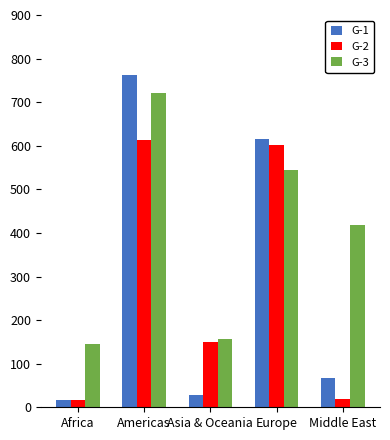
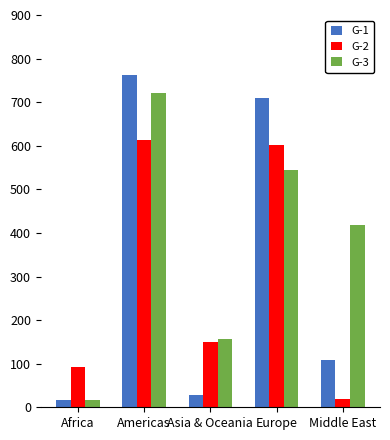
  {
    "G-1": {
      "Africa": 20,
      "Americas": 760,
      "Asia & Oceania": 30,
-     "Europe": 620,
-     "Middle East": 70
+     "Europe": 710,
+     "Middle East": 110
    },
    "G-2": {
-     "Africa": 20,
+     "Africa": 90,
      "Americas": 610,
      "Asia & Oceania": 150,
      "Europe": 600,
      "Middle East": 20
    },
    "G-3": {
-     "Africa": 150,
+     "Africa": 20,
      "Americas": 720,
      "Asia & Oceania": 160,
      "Europe": 550,
      "Middle East": 420
    }
  }
